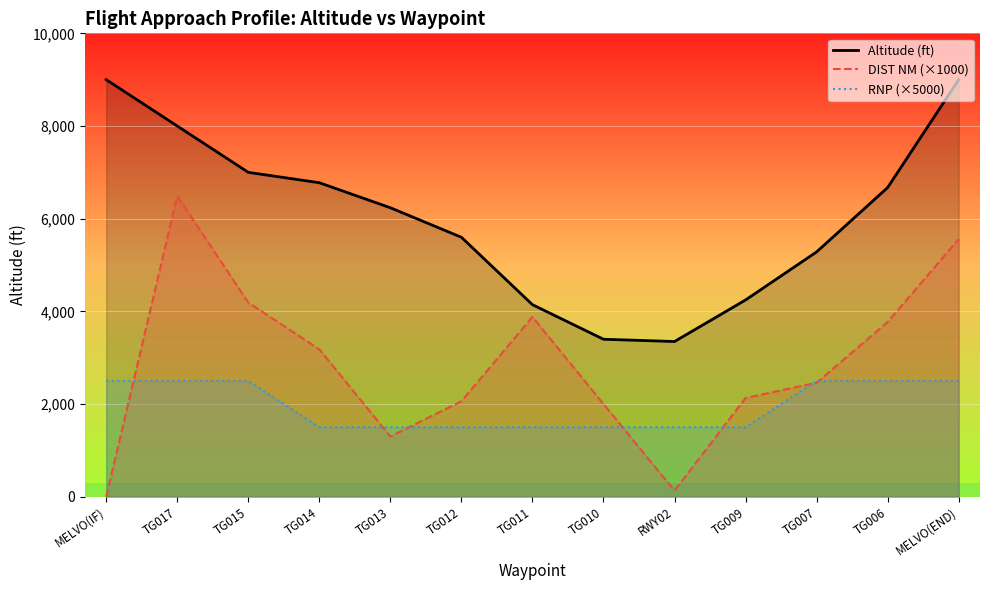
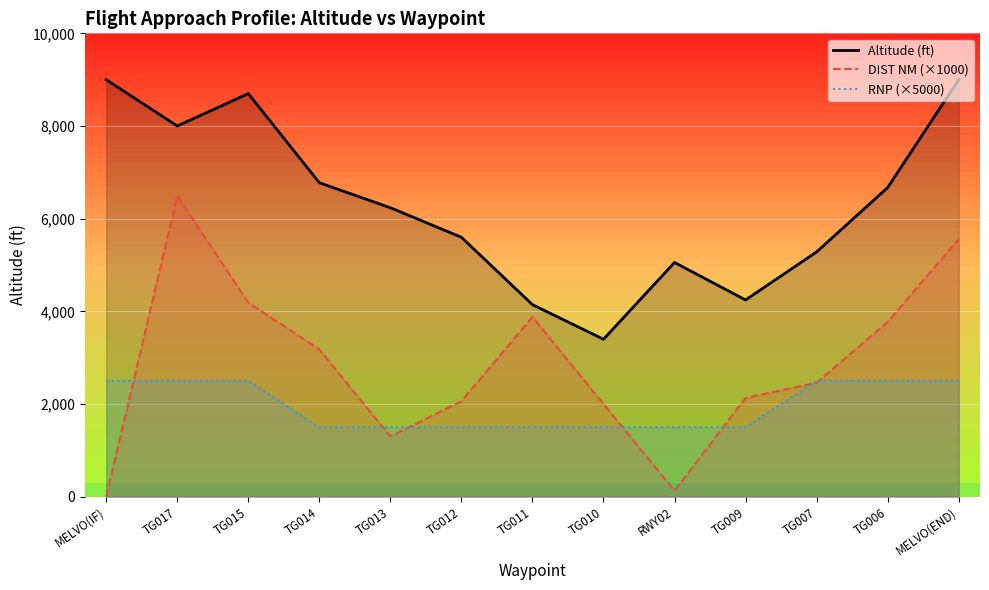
  {
    "Altitude (ft)": {
      "MELVO(IF)": "9,000",
      "TG017": "8,000",
-     "TG015": "7,000",
+     "TG015": "8,700",
      "TG014": "6,800",
      "TG013": "6,200",
      "TG012": "5,600",
      "TG011": "4,100",
      "TG010": "3,400",
-     "RWY02": "3,300",
+     "RWY02": "5,100",
      "TG009": "4,200",
      "TG007": "5,300",
      "TG006": "6,700"
    },
    "DIST NM (×1000)": {
      "MELVO(IF)": "0",
      "TG017": "6,500",
      "TG015": "4,200",
      "TG014": "3,200",
      "TG013": "1,300",
      "TG012": "2,100",
      "TG011": "3,900",
      "TG010": "2,000",
      "RWY02": "100",
      "TG009": "2,100",
      "TG006": "3,800",
      "MELVO(END)": "5,600"
    },
    "RNP (×5000)": {
      "MELVO(IF)": "2,500",
      "TG017": "2,500",
      "TG015": "2,500",
      "TG014": "1,500",
      "TG013": "1,500",
      "TG012": "1,500",
      "TG011": "1,500",
      "TG010": "1,500",
      "RWY02": "1,500",
      "TG009": "1,500",
      "TG006": "2,500",
      "MELVO(END)": "2,500"
    }
  }
